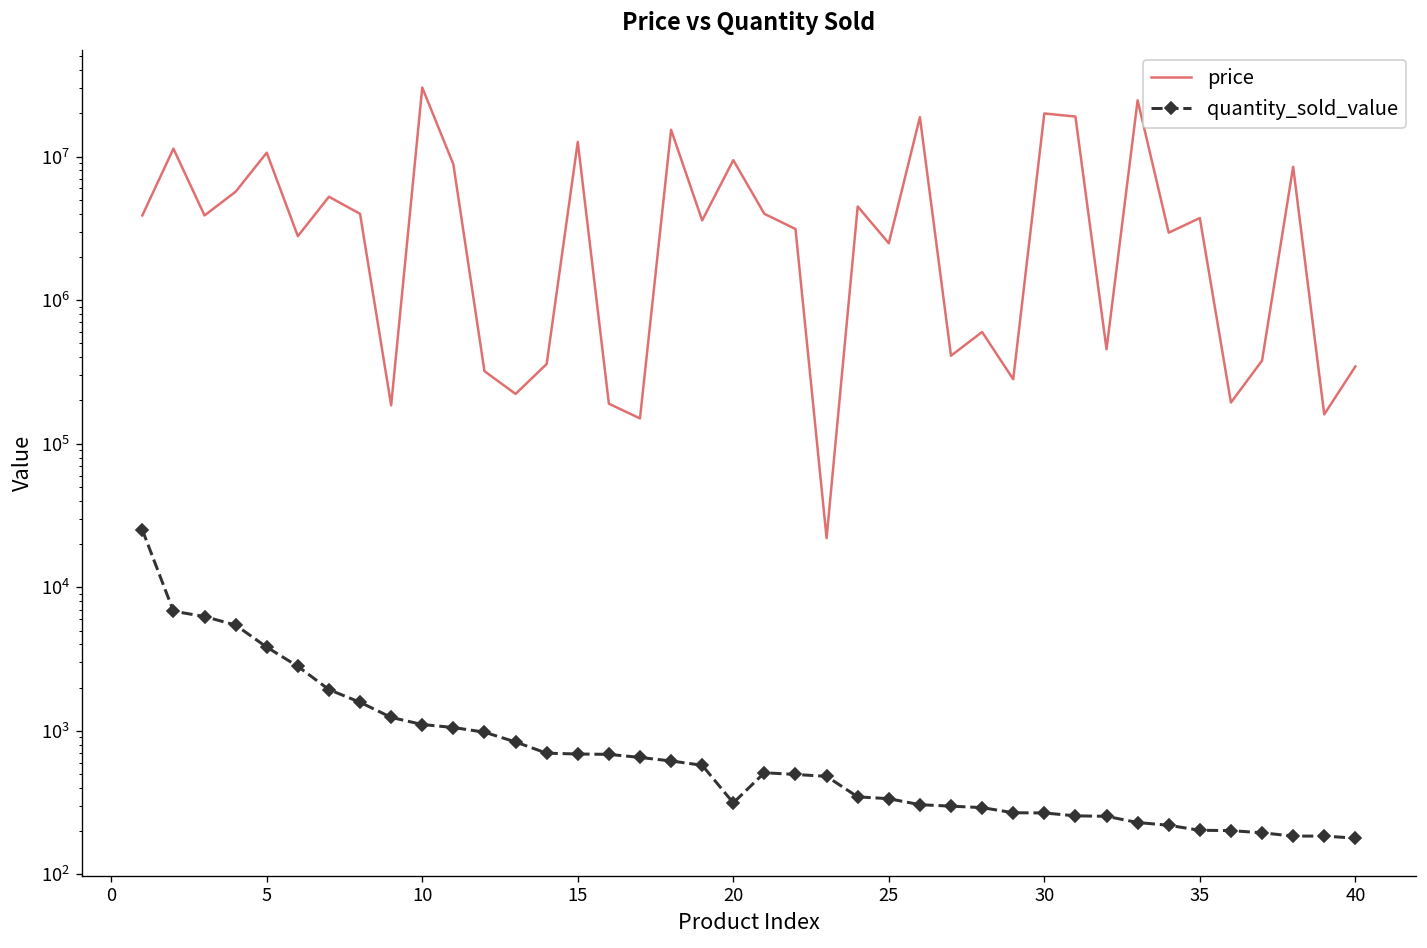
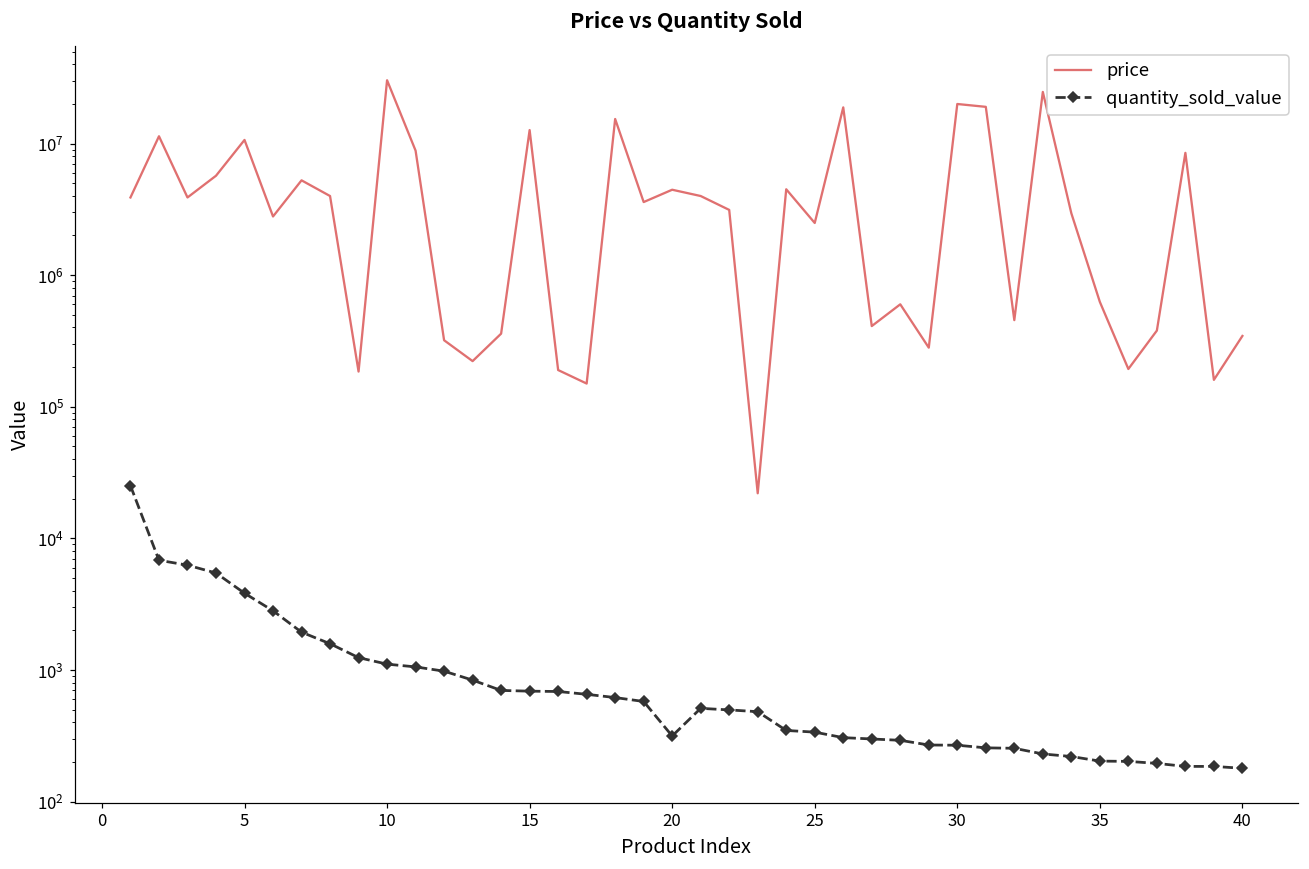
  {
    "price": {
      "5": 11000000,
      "10": 30000000,
      "15": 13000000,
-     "20": 9000000,
+     "20": 4500000,
      "25": 2500000,
      "30": 20000000,
-     "35": 3700000,
+     "35": 600000,
      "40": 350000
    },
    "quantity_sold_value": {
      "5": 3800,
      "10": 1100,
      "15": 700,
      "20": 320,
      "25": 340,
      "30": 270,
      "35": 200,
      "40": 180
    }
  }
